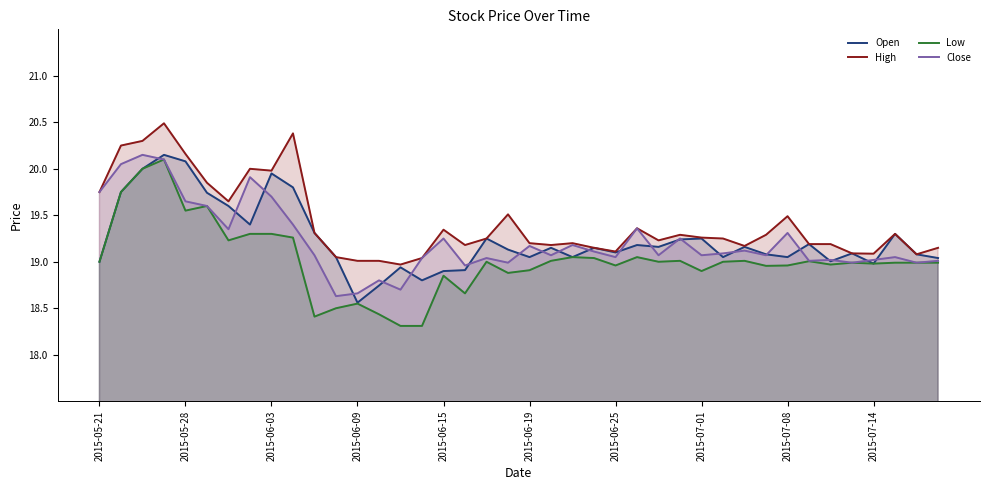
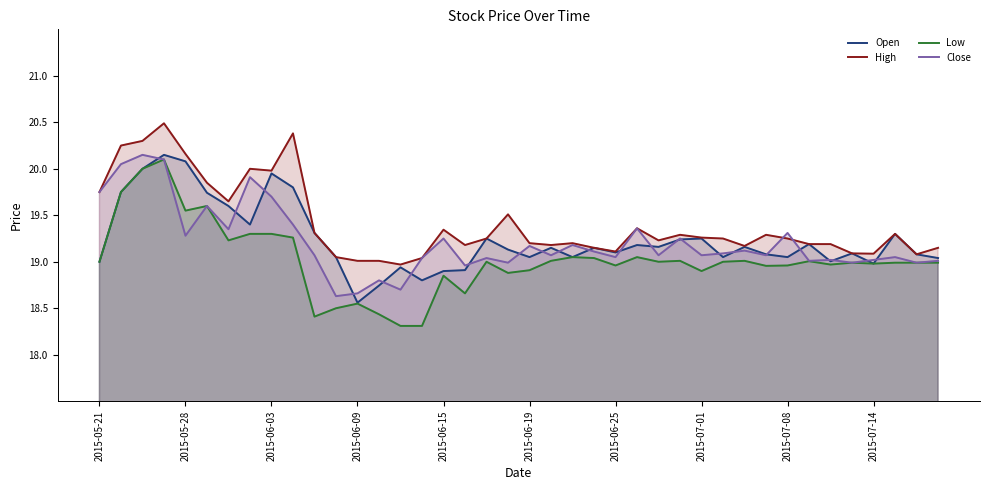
  {
    "Open": {
      "2015-05-28": 20.1,
      "2015-06-03": 20.0,
      "2015-06-15": 18.9,
      "2015-06-19": 19.1,
      "2015-07-08": 19.1
    },
    "High": {
      "2015-05-28": 20.2,
      "2015-06-03": 20.0,
      "2015-06-09": 19.0,
      "2015-06-15": 19.3,
      "2015-06-19": 19.2,
-     "2015-07-08": 19.5,
+     "2015-07-08": 19.3,
      "2015-07-14": 19.1
    },
    "Low": {
      "2015-05-28": 19.6,
      "2015-06-03": 19.3,
      "2015-06-15": 18.9,
      "2015-06-19": 18.9,
      "2015-06-25": 19.0,
      "2015-07-01": 18.9,
      "2015-07-08": 19.0
    },
    "Close": {
-     "2015-05-28": 19.7,
+     "2015-05-28": 19.3,
      "2015-06-03": 19.7,
      "2015-06-09": 18.7,
      "2015-06-15": 19.3,
      "2015-06-19": 19.2,
      "2015-06-25": 19.1,
      "2015-07-01": 19.1,
      "2015-07-08": 19.3,
      "2015-07-14": 19.0
    }
  }
